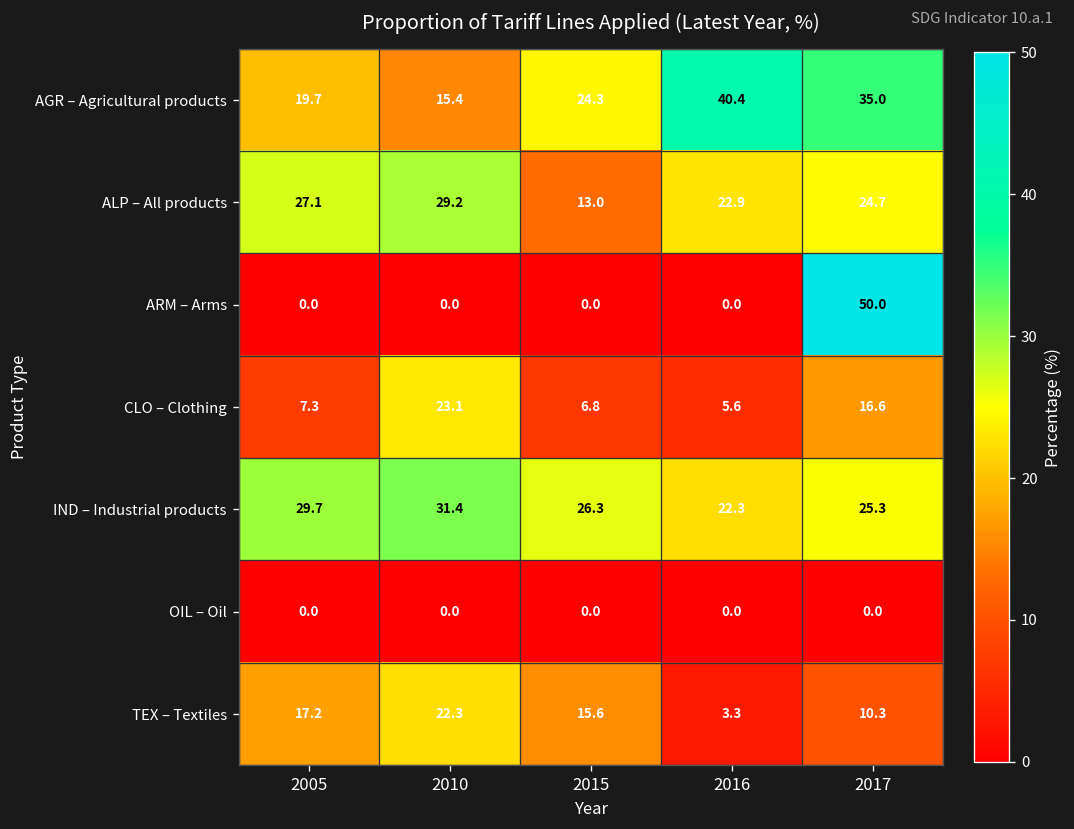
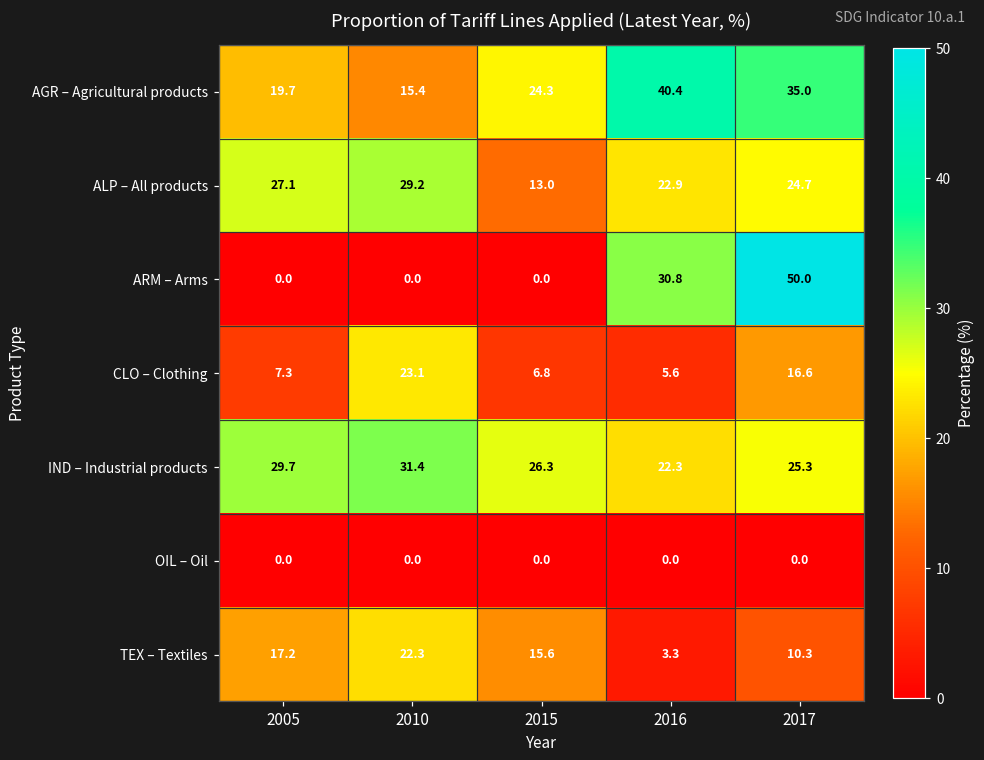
  {
    "AGR – Agricultural products": {
      "2005": 19.7,
      "2010": 15.4,
      "2015": 24.3,
      "2016": 40.4,
      "2017": 35.0
    },
    "ALP – All products": {
      "2005": 27.1,
      "2010": 29.2,
      "2015": 13.0,
      "2016": 22.9,
      "2017": 24.7
    },
    "ARM – Arms": {
      "2005": 0.0,
      "2010": 0.0,
      "2015": 0.0,
-     "2016": 0.0,
+     "2016": 30.8,
      "2017": 50.0
    },
    "CLO – Clothing": {
      "2005": 7.3,
      "2010": 23.1,
      "2015": 6.8,
      "2016": 5.6,
      "2017": 16.6
    },
    "IND – Industrial products": {
      "2005": 29.7,
      "2010": 31.4,
      "2015": 26.3,
      "2016": 22.3,
      "2017": 25.3
    },
    "OIL – Oil": {
      "2005": 0.0,
      "2010": 0.0,
      "2015": 0.0,
      "2016": 0.0,
      "2017": 0.0
    },
    "TEX – Textiles": {
      "2005": 17.2,
      "2010": 22.3,
      "2015": 15.6,
      "2016": 3.3,
      "2017": 10.3
    }
  }
